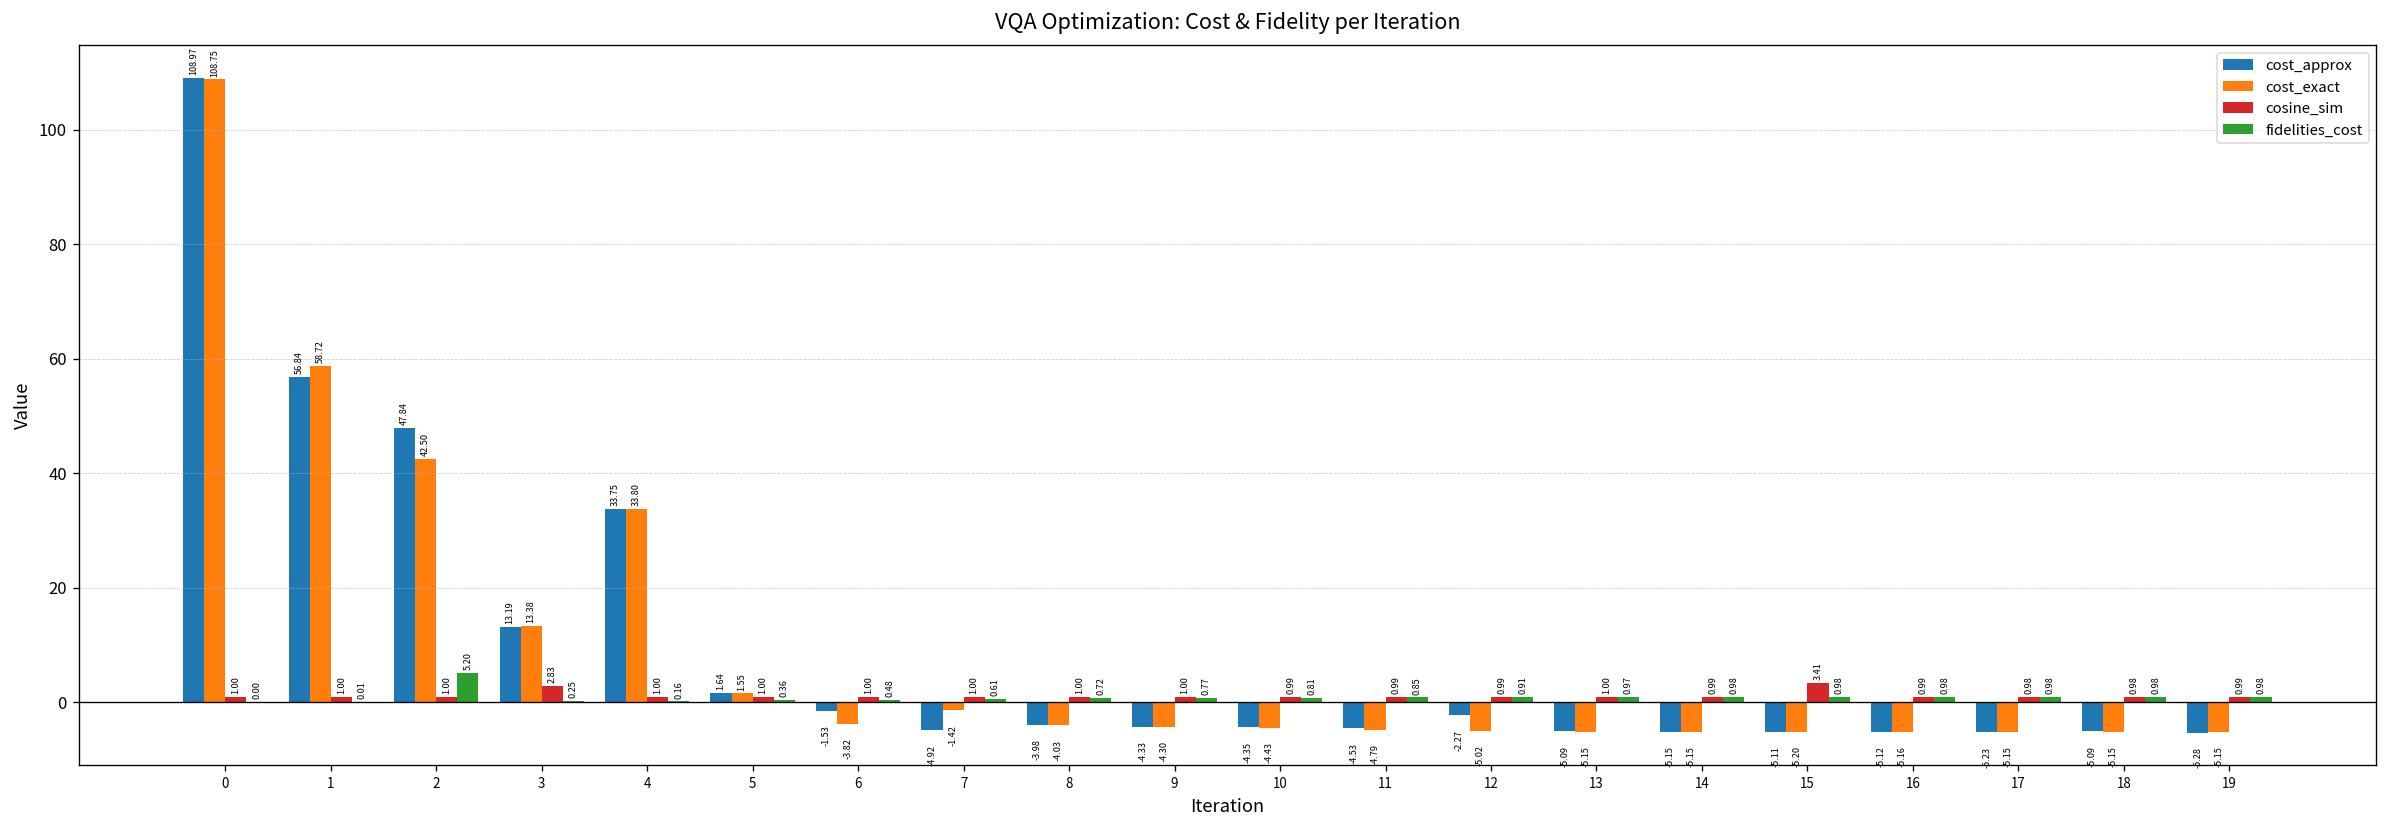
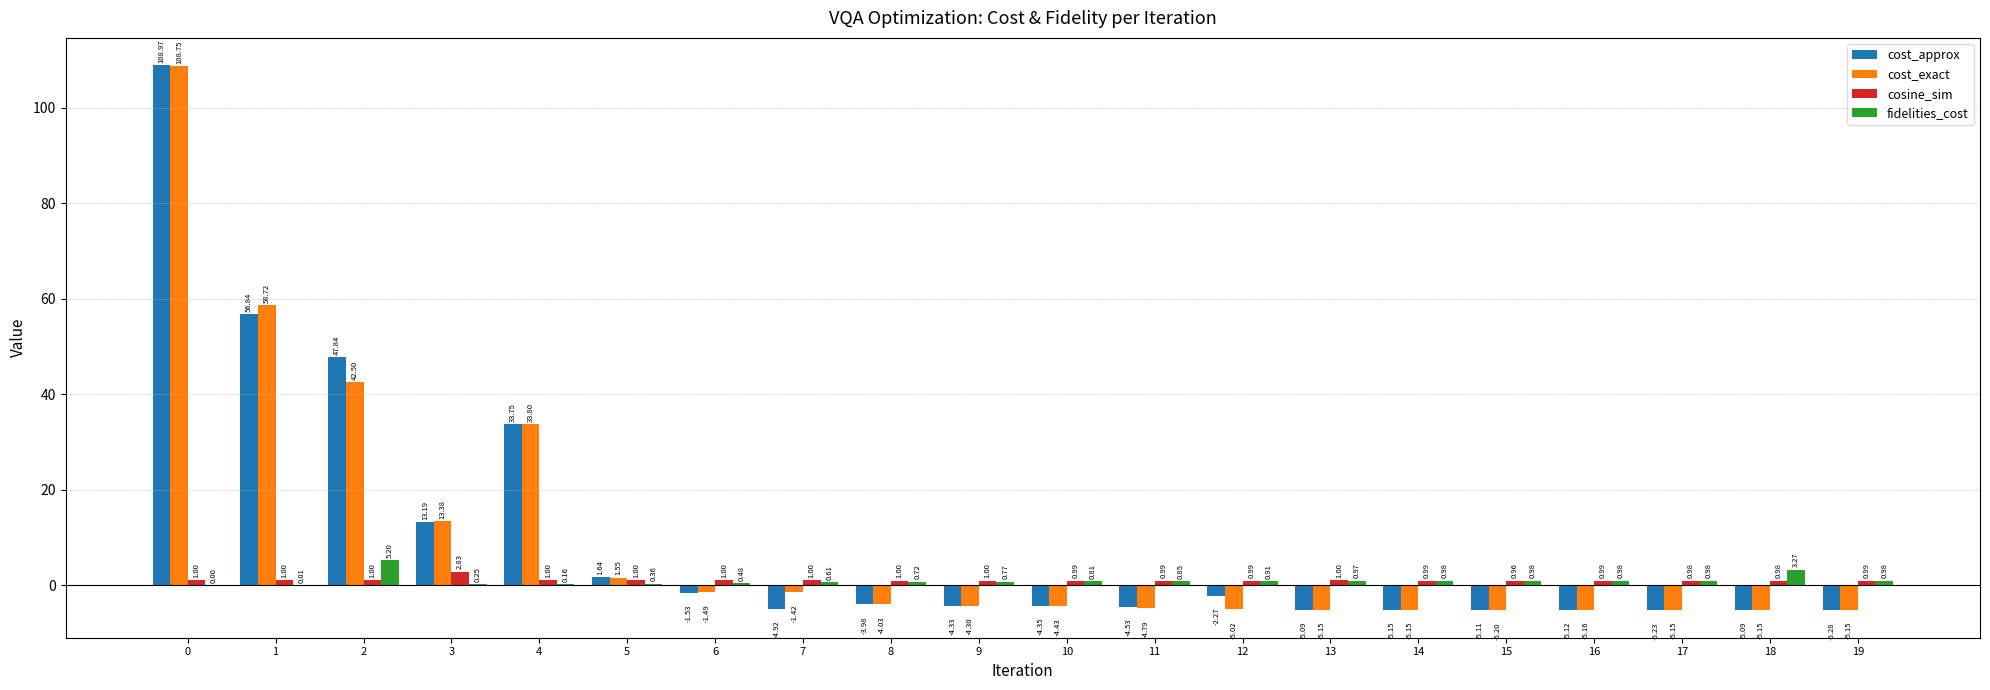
  {
    "cost_approx": {
      "0": 108.97,
      "1": 56.84,
      "2": 47.84,
      "3": 13.19,
      "4": 33.75,
      "5": 1.64,
      "6": -1.53,
      "7": -4.92,
      "8": -3.98,
      "9": -4.33,
      "10": -4.35,
      "11": -4.53,
      "12": -2.27,
      "13": -5.09,
      "14": -5.15,
      "15": -5.11,
      "16": -5.12,
      "17": -5.23,
      "18": -5.09,
      "19": -5.28
    },
    "cost_exact": {
      "0": 108.75,
      "1": 58.72,
      "2": 42.50,
      "3": 13.38,
      "4": 33.80,
      "5": 1.55,
-     "6": -3.82,
+     "6": -1.49,
      "7": -1.42,
      "8": -4.03,
      "9": -4.30,
      "10": -4.43,
      "11": -4.79,
      "12": -5.02,
      "13": -5.15,
      "14": -5.15,
      "15": -5.20,
      "16": -5.16,
      "17": -5.15,
      "18": -5.15,
      "19": -5.15
    },
    "cosine_sim": {
      "0": 1.00,
      "1": 1.00,
      "2": 1.00,
      "3": 2.83,
      "4": 1.00,
      "5": 1.00,
      "6": 1.00,
      "7": 1.00,
      "8": 1.00,
      "9": 1.00,
      "10": 0.99,
      "11": 0.99,
      "12": 0.99,
      "13": 1.00,
      "14": 0.99,
-     "15": 3.41,
+     "15": 0.96,
      "16": 0.99,
      "17": 0.98,
      "18": 0.98,
      "19": 0.99
    },
    "fidelities_cost": {
      "0": 0.00,
      "1": 0.01,
      "2": 5.20,
      "3": 0.25,
      "4": 0.16,
      "5": 0.36,
      "6": 0.48,
      "7": 0.61,
      "8": 0.72,
      "9": 0.77,
      "10": 0.81,
      "11": 0.85,
      "12": 0.91,
      "13": 0.97,
      "14": 0.98,
      "15": 0.98,
      "16": 0.98,
      "17": 0.98,
-     "18": 0.98,
+     "18": 3.27,
      "19": 0.98
    }
  }
